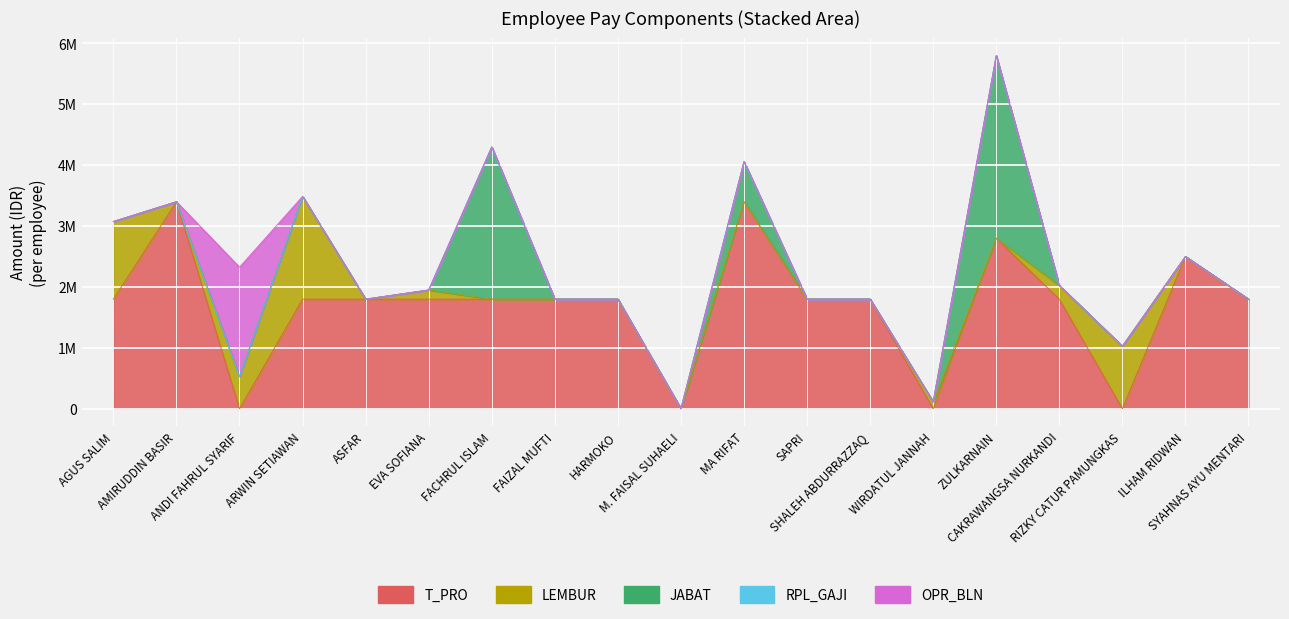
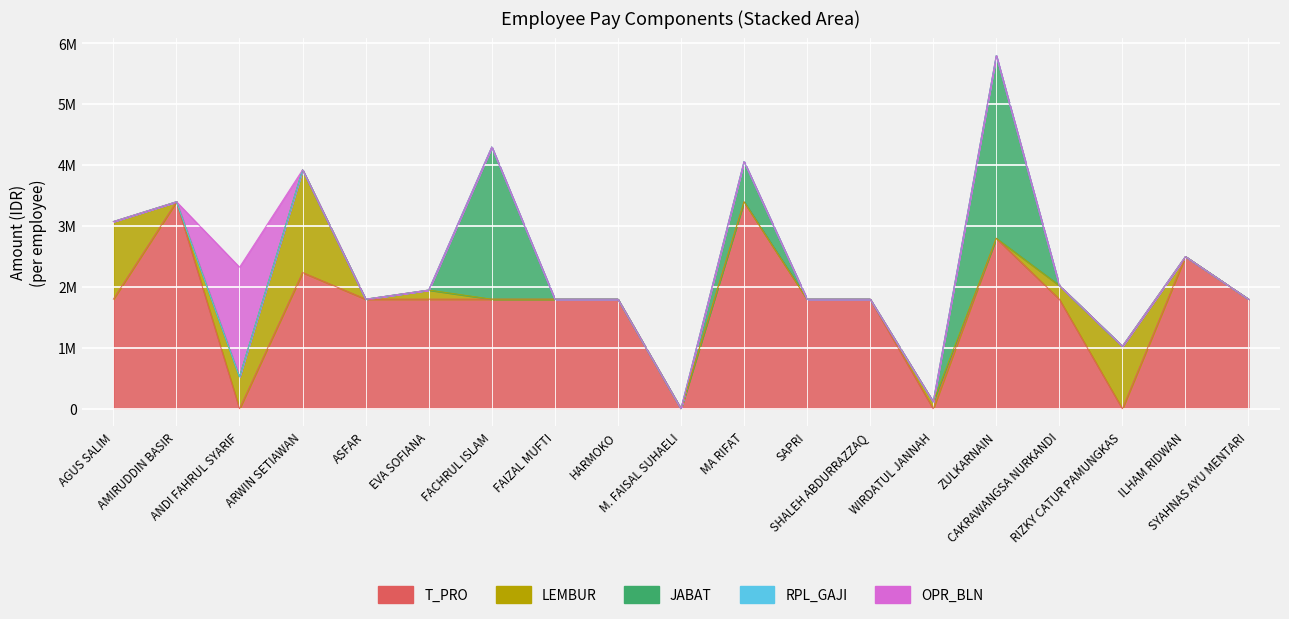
  {
    "T_PRO": {
      "AGUS SALIM": 1800000,
      "ANDI FAHRUL SYARIF": 0,
-     "ARWIN SETIAWAN": 1800000,
+     "ARWIN SETIAWAN": 2200000,
      "EVA SOFIANA": 1800000,
      "WIRDATUL JANNAH": 0,
      "CAKRAWANGSA NURKANDI": 1800000,
      "RIZKY CATUR PAMUNGKAS": 0
    },
    "OPR_BLN": {
      "ANDI FAHRUL SYARIF": 1800000
    }
  }
